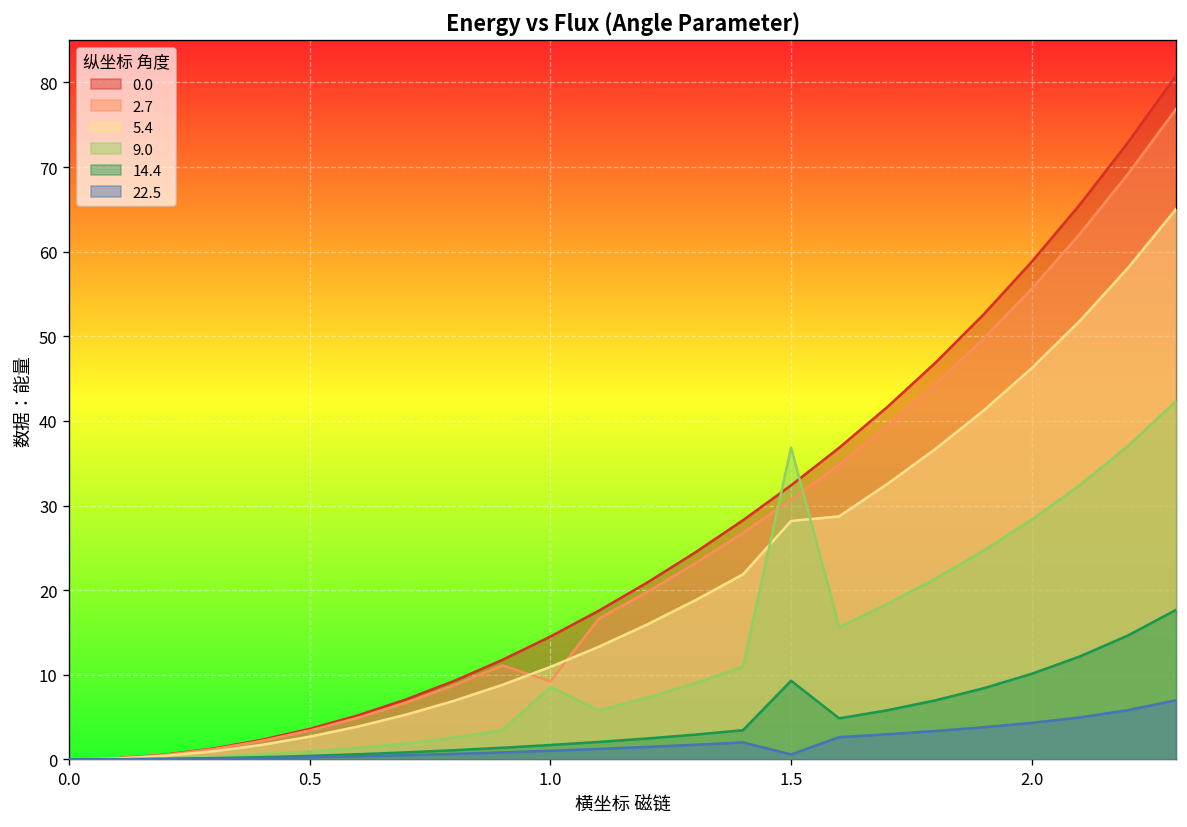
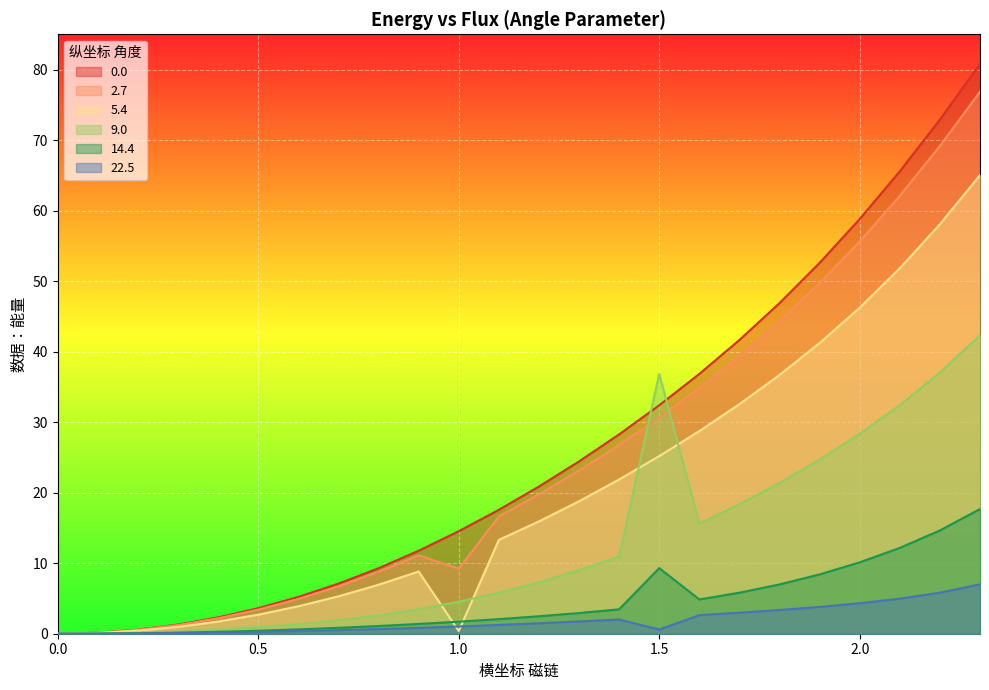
  {
    "0.0": {
      "1.0": 15,
      "1.5": 32,
      "2.0": 59
    },
    "2.7": {
      "1.0": 9,
      "1.5": 31,
      "2.0": 56
    },
    "5.4": {
      "0.5": 3,
-     "1.0": 11,
-     "1.5": 28,
+     "1.0": 0,
+     "1.5": 25,
      "2.0": 46
    },
    "9.0": {
      "0.5": 1,
-     "1.0": 9,
+     "1.0": 5,
      "1.5": 37,
      "2.0": 28
    },
    "14.4": {
      "1.0": 2,
      "1.5": 9,
      "2.0": 10
    },
    "22.5": {
      "1.0": 1,
      "1.5": 1,
      "2.0": 4
    }
  }
